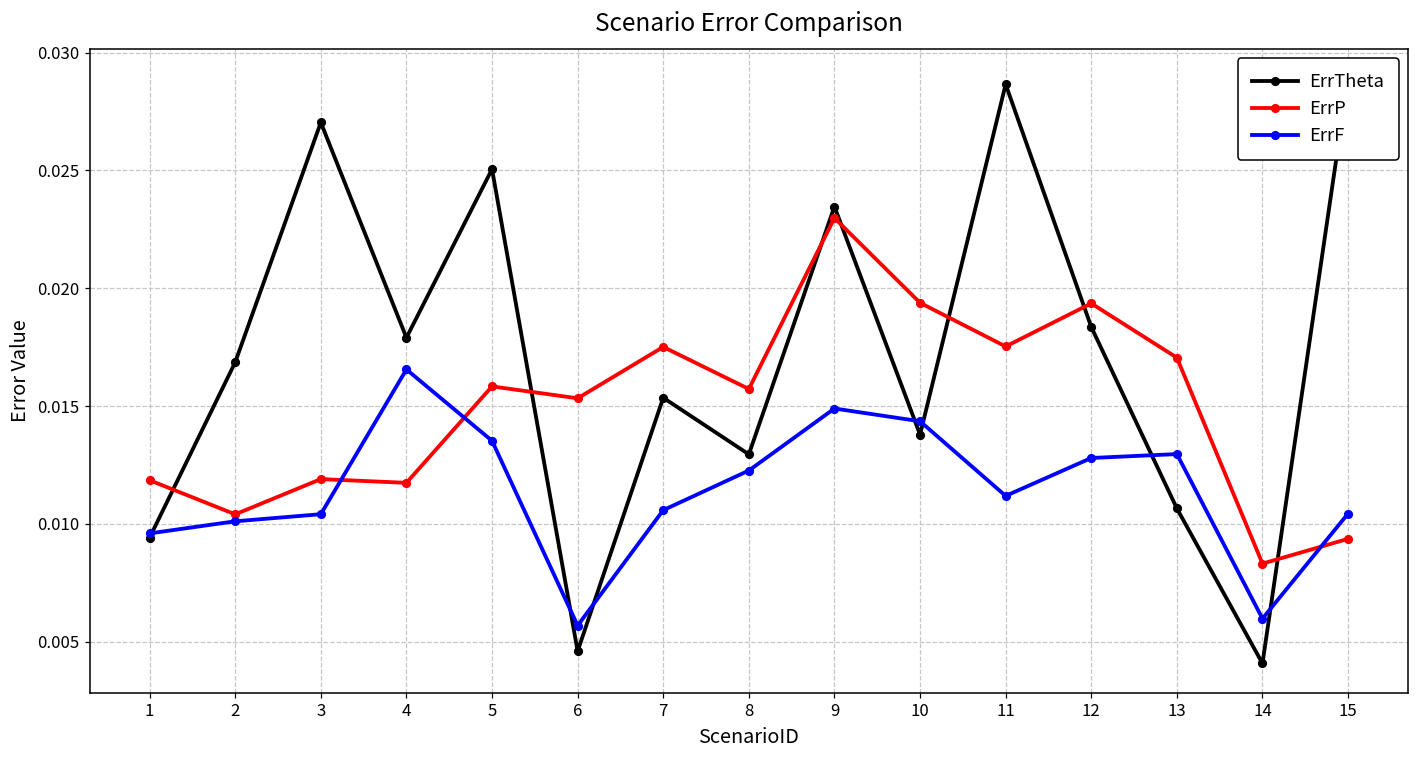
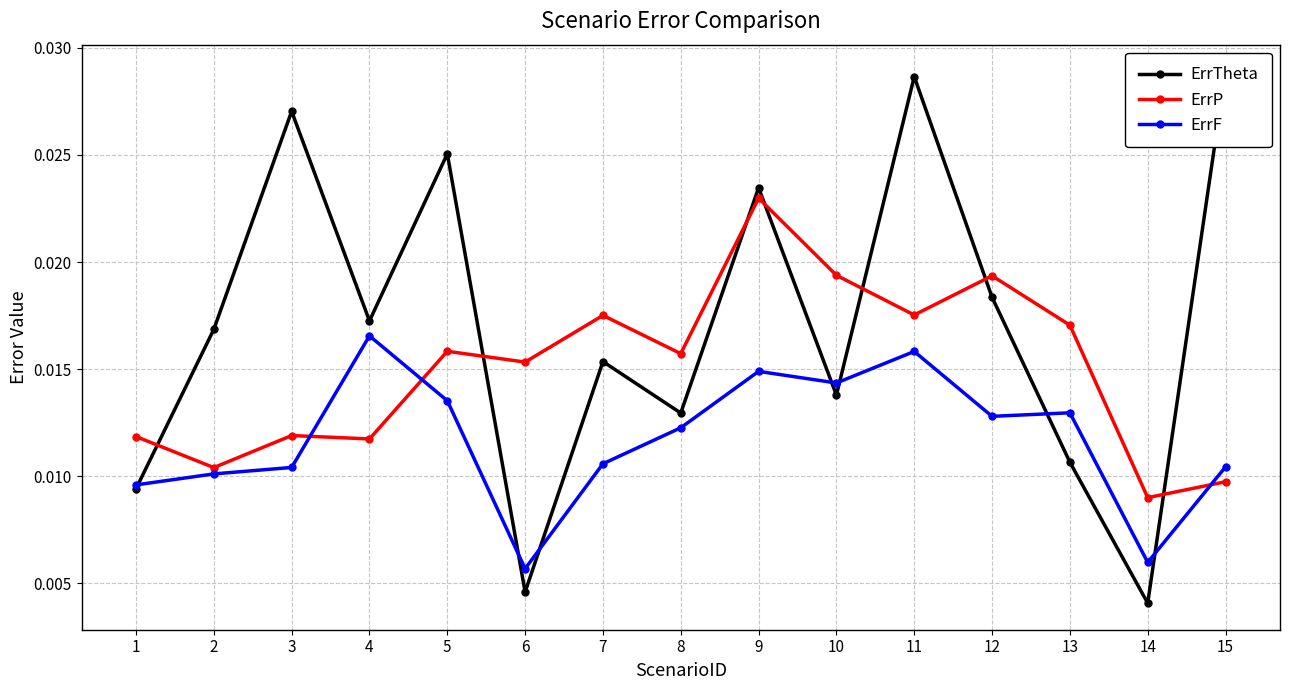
  {
    "ErrTheta": {
      "1": 0.0094,
      "2": 0.0169,
      "3": 0.0270,
-     "4": 0.0179,
+     "4": 0.0173,
      "5": 0.0251,
      "6": 0.0046,
      "7": 0.0154,
      "8": 0.0130,
      "9": 0.0235,
      "10": 0.0138,
      "11": 0.0287,
      "12": 0.0184,
      "13": 0.0107,
      "14": 0.0041
    },
    "ErrP": {
      "1": 0.0119,
      "2": 0.0104,
      "3": 0.0119,
      "4": 0.0117,
      "5": 0.0158,
      "6": 0.0153,
      "7": 0.0175,
      "8": 0.0157,
      "9": 0.0230,
      "10": 0.0194,
      "11": 0.0175,
      "12": 0.0194,
      "13": 0.0171,
-     "14": 0.0083,
-     "15": 0.0094
+     "14": 0.0090,
+     "15": 0.0097
    },
    "ErrF": {
      "1": 0.0096,
      "2": 0.0101,
      "3": 0.0104,
      "4": 0.0166,
      "5": 0.0135,
      "6": 0.0057,
      "7": 0.0106,
      "8": 0.0123,
      "9": 0.0149,
      "10": 0.0144,
-     "11": 0.0112,
+     "11": 0.0158,
      "12": 0.0128,
      "13": 0.0130,
      "14": 0.0060,
      "15": 0.0104
    }
  }
